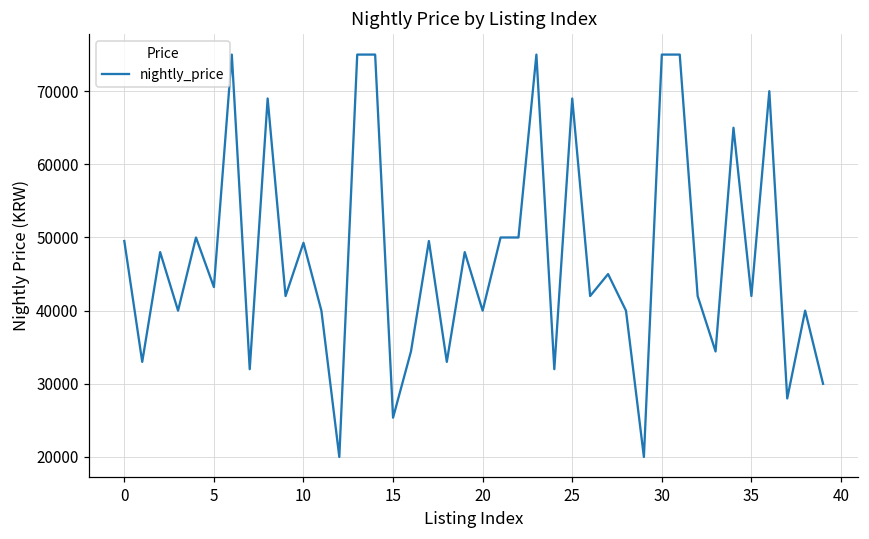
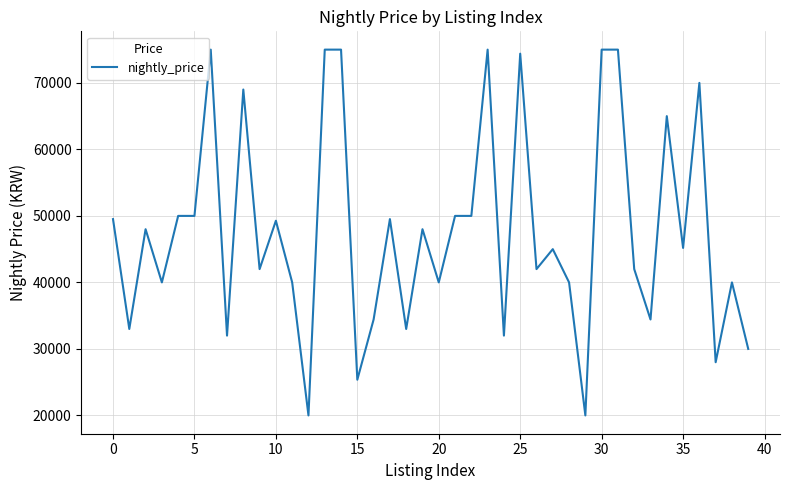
  {
    "0": 50000,
-   "5": 43000,
+   "5": 50000,
    "10": 49000,
    "15": 25000,
    "20": 40000,
-   "25": 69000,
+   "25": 74000,
    "30": 75000,
-   "35": 42000
+   "35": 45000
  }
